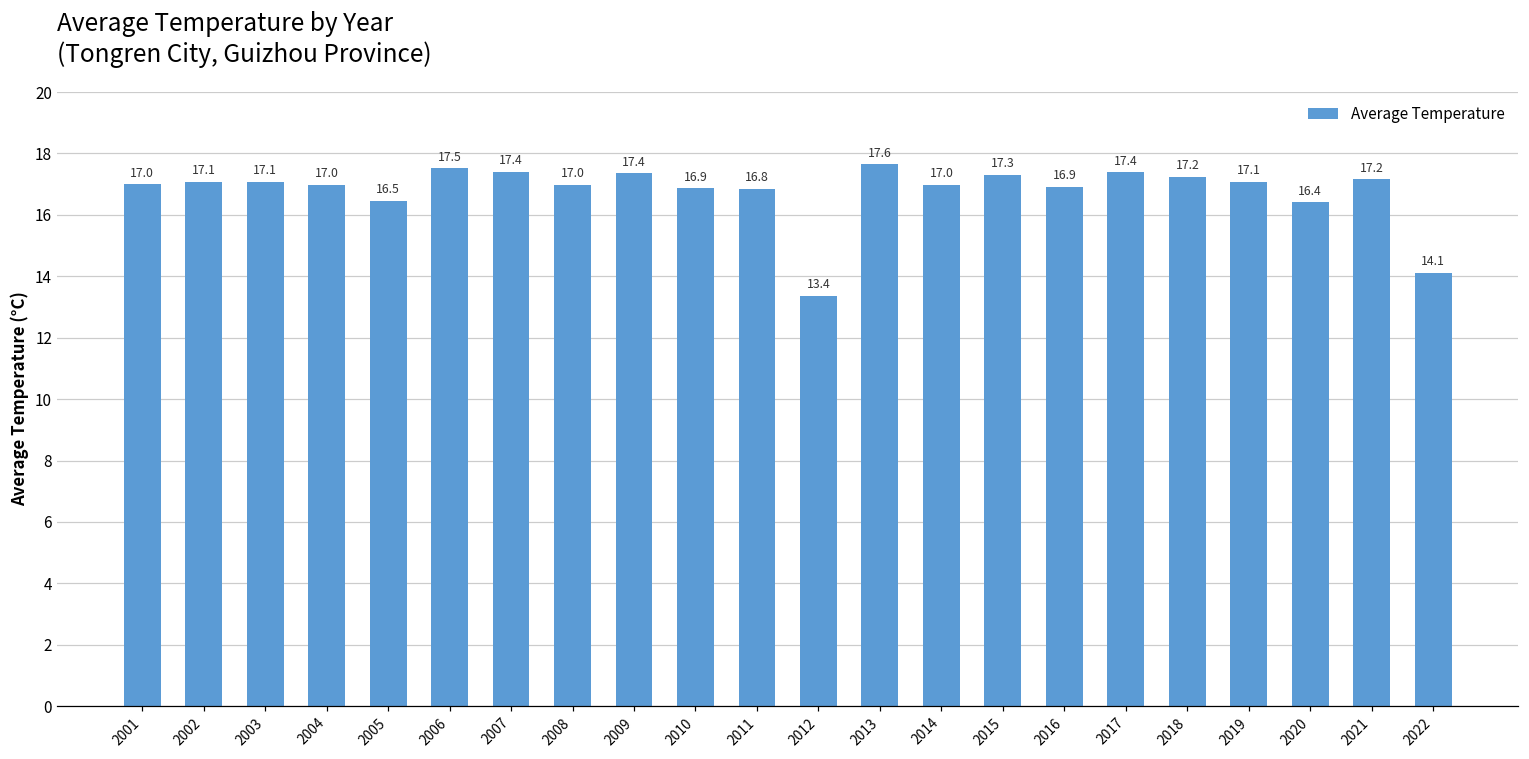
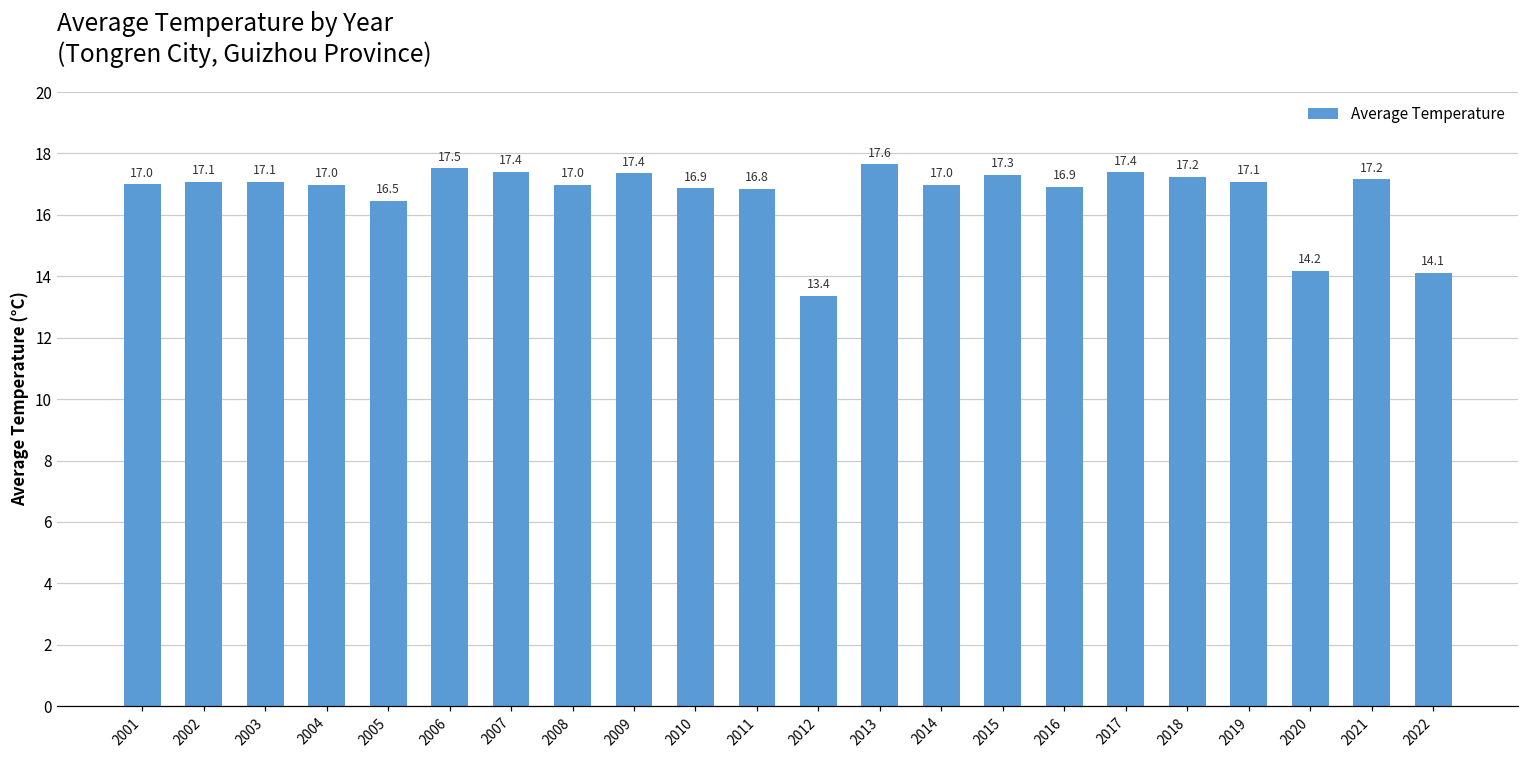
  {
    "2001": 17.0,
    "2002": 17.1,
    "2003": 17.1,
    "2004": 17.0,
    "2005": 16.5,
    "2006": 17.5,
    "2007": 17.4,
    "2008": 17.0,
    "2009": 17.4,
    "2010": 16.9,
    "2011": 16.8,
    "2012": 13.4,
    "2013": 17.6,
    "2014": 17.0,
    "2015": 17.3,
    "2016": 16.9,
    "2017": 17.4,
    "2018": 17.2,
    "2019": 17.1,
-   "2020": 16.4,
+   "2020": 14.2,
    "2021": 17.2,
    "2022": 14.1
  }
